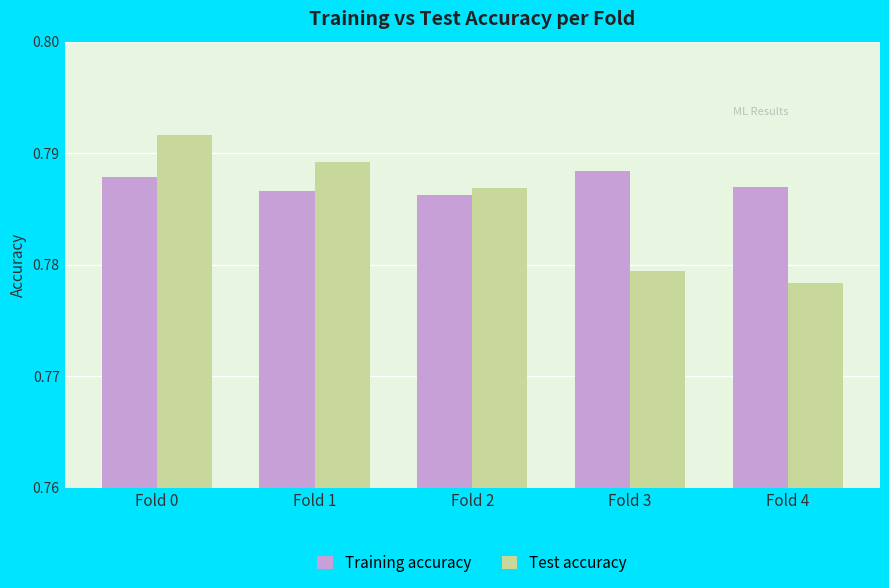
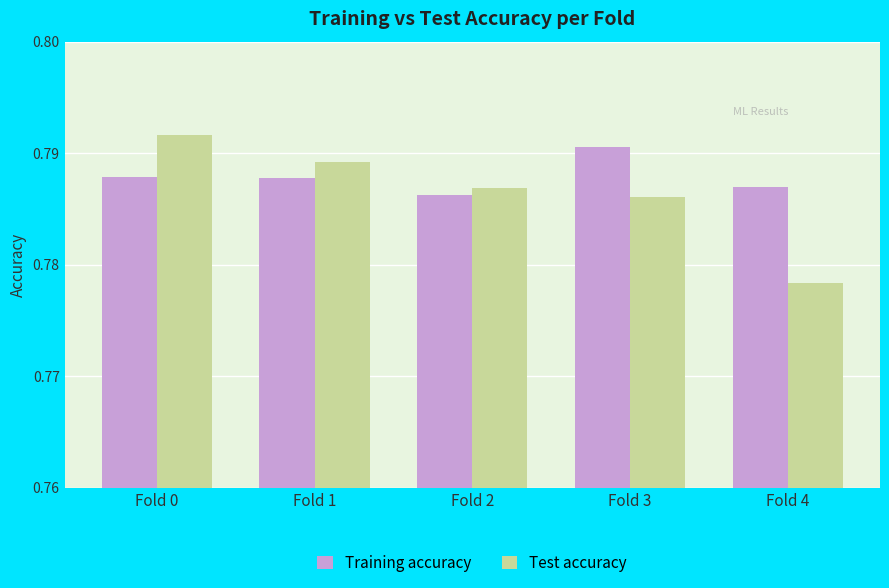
  {
    "Training accuracy": {
      "Fold 0": 0.7878,
-     "Fold 1": 0.7866,
+     "Fold 1": 0.7878,
      "Fold 2": 0.7863,
-     "Fold 3": 0.7884,
+     "Fold 3": 0.7905,
      "Fold 4": 0.7869
    },
    "Test accuracy": {
      "Fold 0": 0.7916,
      "Fold 1": 0.7892,
      "Fold 2": 0.7869,
-     "Fold 3": 0.7794,
+     "Fold 3": 0.7860,
      "Fold 4": 0.7783
    }
  }
